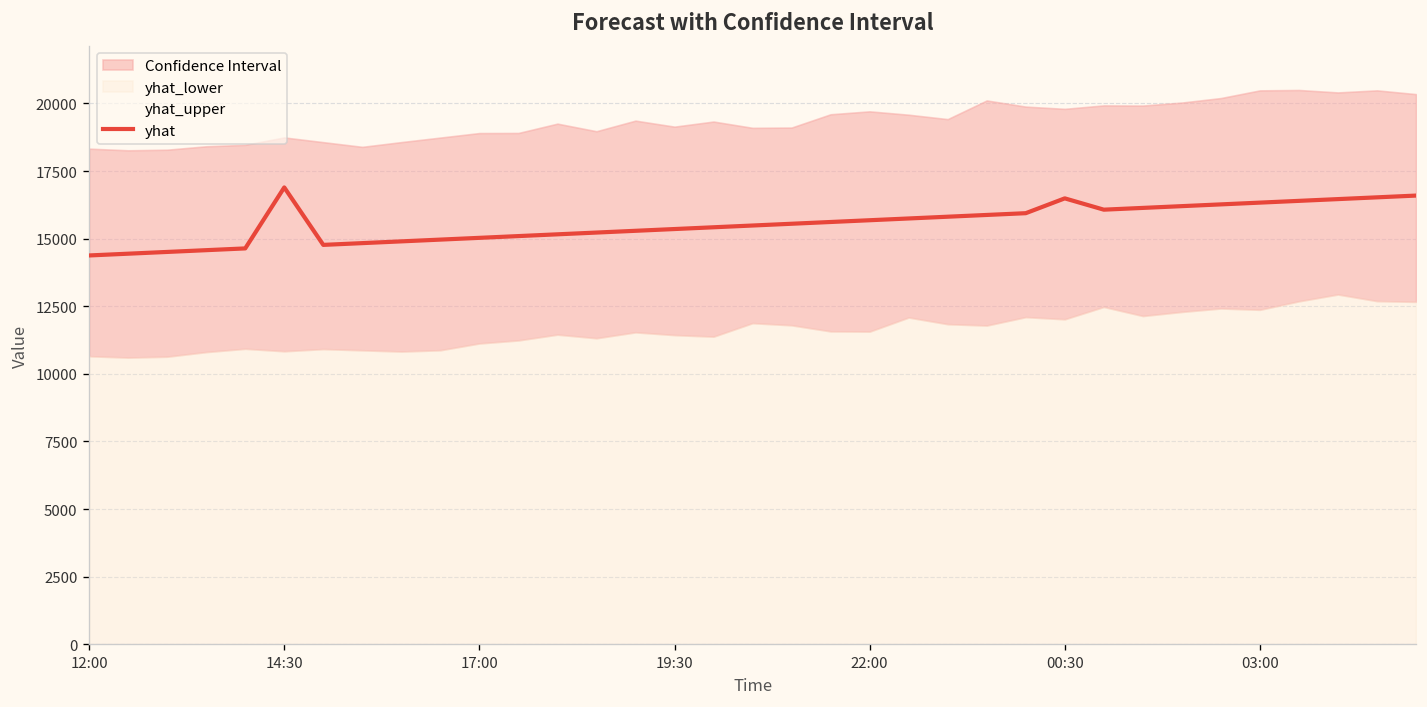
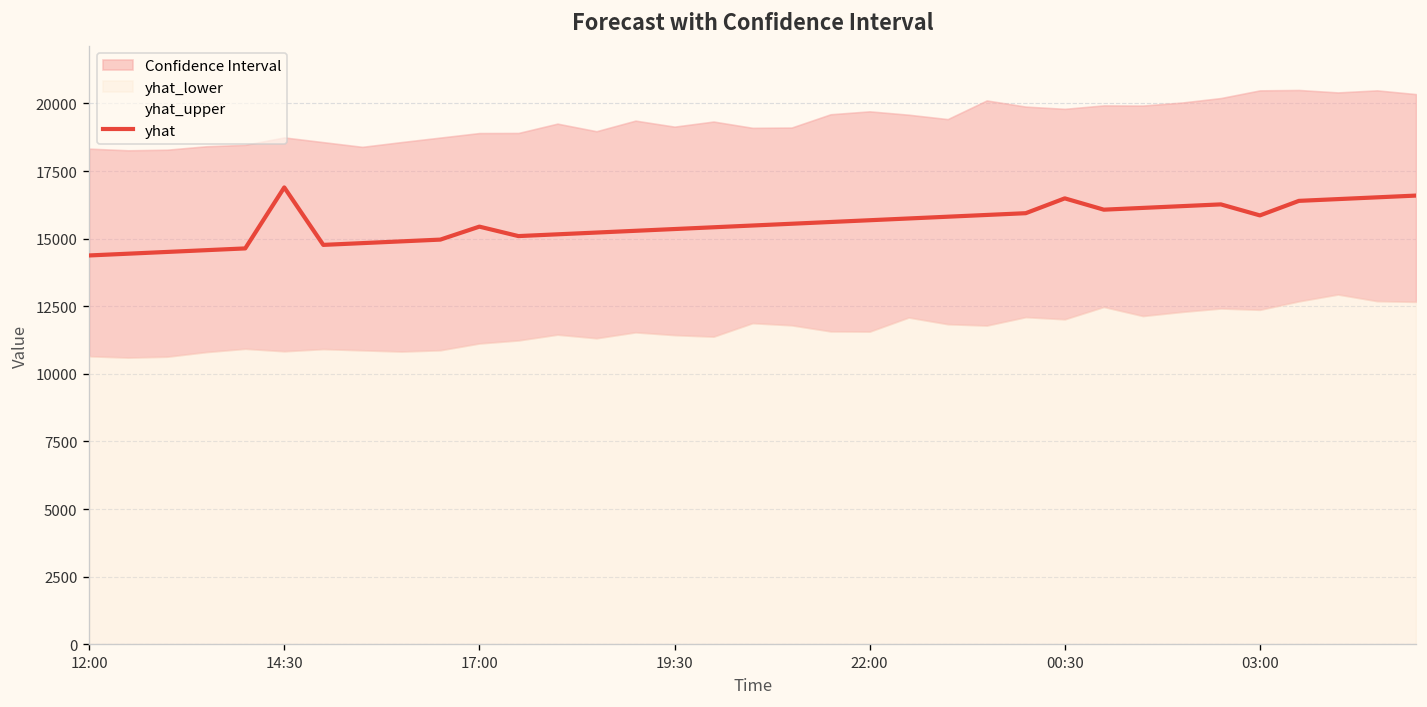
  {
    "yhat": {
      "12:00": 14400,
      "14:30": 16900,
-     "17:00": 15000,
+     "17:00": 15400,
      "19:30": 15400,
      "22:00": 15700,
      "00:30": 16500,
-     "03:00": 16300
+     "03:00": 15900
    }
  }
